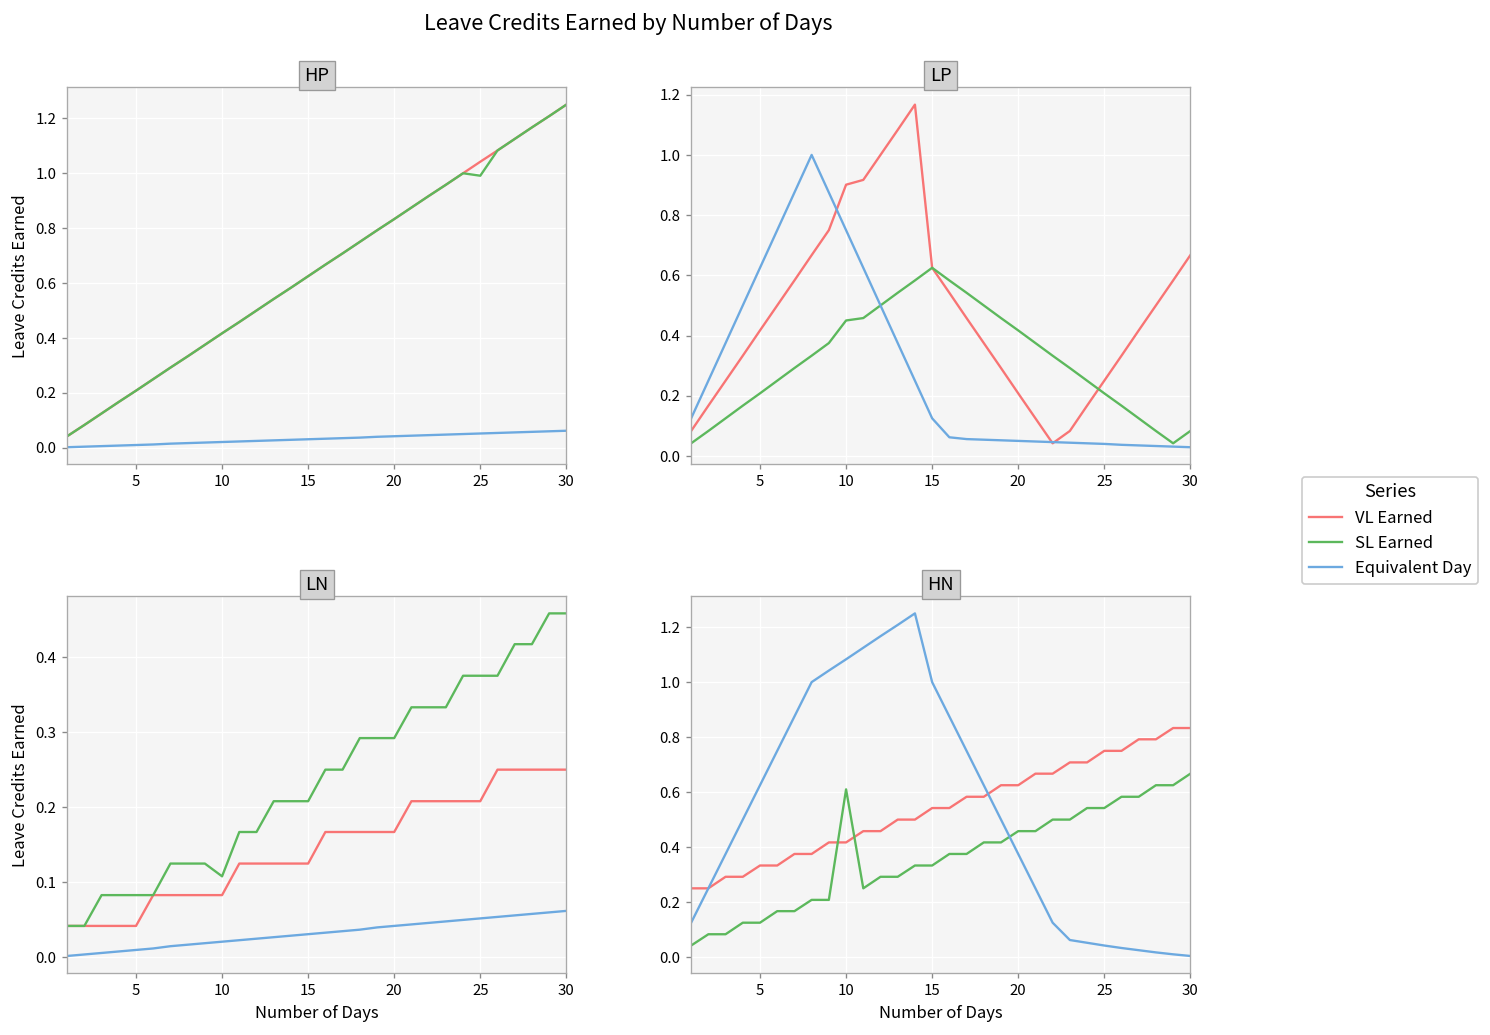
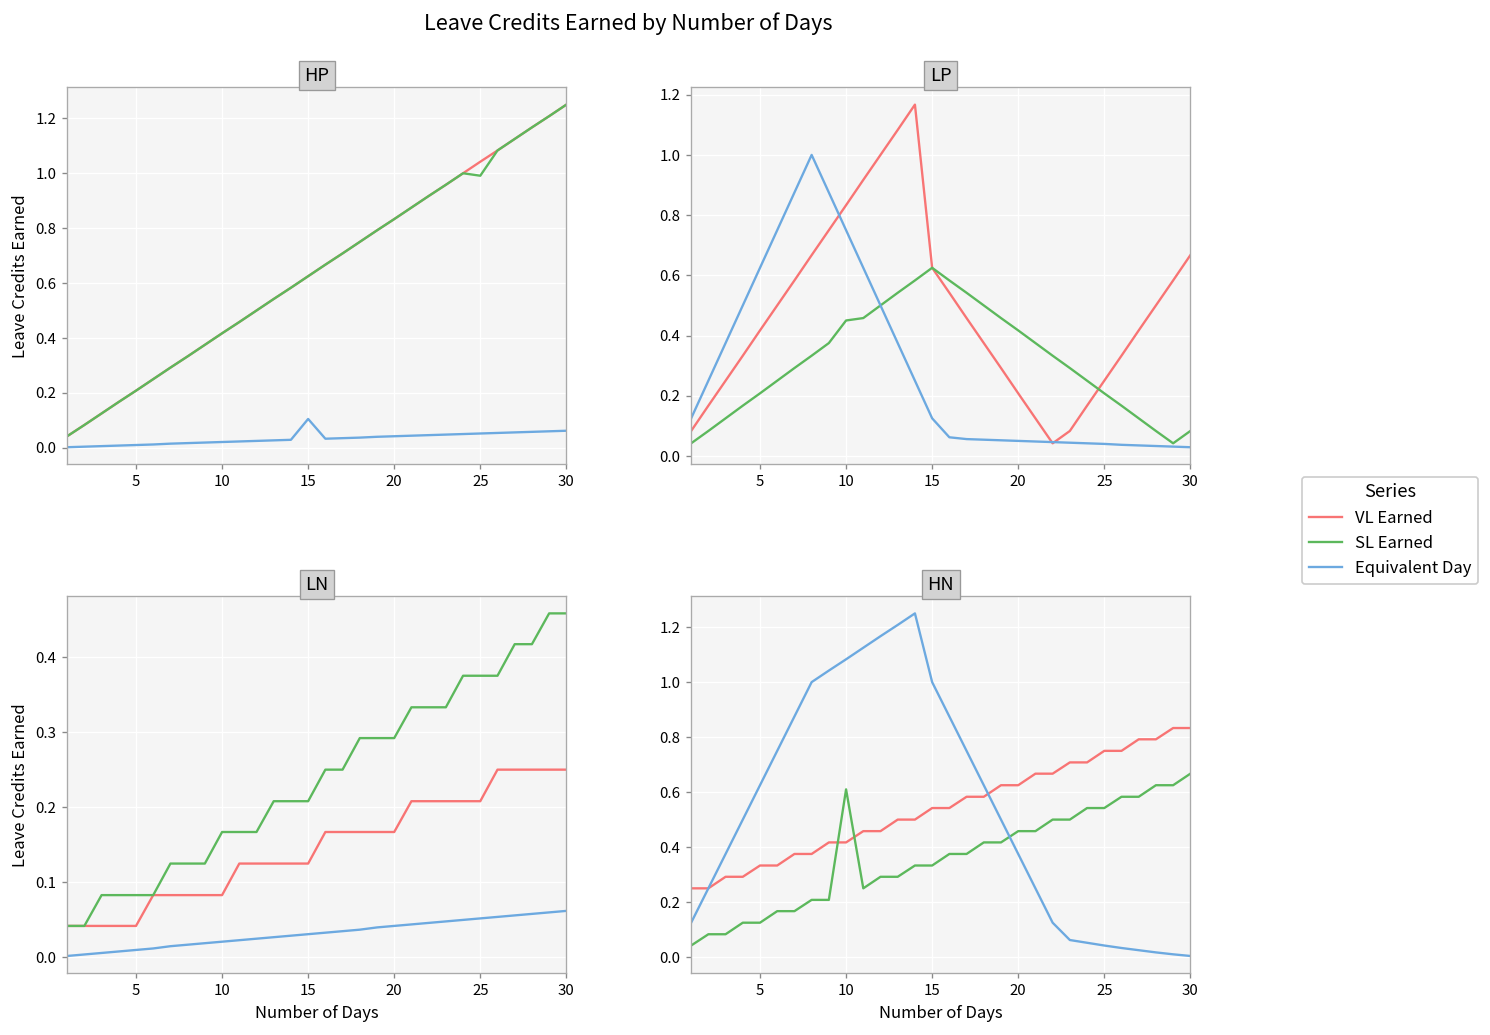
  {
    "HP": {
      "VL Earned": {
        "25": 1.04
      },
      "SL Earned": {
        "25": 0.99
      },
      "Equivalent Day": {
        "5": 0.01,
        "10": 0.02,
-       "15": 0.03,
+       "15": 0.11,
        "20": 0.04,
        "25": 0.05,
        "30": 0.06
      }
    },
    "LP": {
      "VL Earned": {
        "5": 0.42,
-       "10": 0.90,
+       "10": 0.83,
        "20": 0.21,
        "25": 0.25,
        "30": 0.67
      },
      "SL Earned": {
        "5": 0.21,
        "10": 0.45,
        "20": 0.42,
        "25": 0.21,
        "30": 0.08
      },
      "Equivalent Day": {
        "5": 0.63,
        "10": 0.75,
        "15": 0.13,
        "20": 0.05,
        "25": 0.04,
        "30": 0.03
      }
    },
    "LN": {
      "VL Earned": {
        "5": 0.04,
        "10": 0.08,
        "15": 0.13,
        "20": 0.17,
        "25": 0.21,
        "30": 0.25
      },
      "SL Earned": {
        "5": 0.08,
-       "10": 0.11,
+       "10": 0.17,
        "15": 0.21,
        "20": 0.29,
        "25": 0.38,
        "30": 0.46
      },
      "Equivalent Day": {
        "5": 0.01,
        "10": 0.02,
        "15": 0.03,
        "20": 0.04,
        "25": 0.05,
        "30": 0.06
      }
    },
    "HN": {
      "VL Earned": {
        "5": 0.33,
        "10": 0.42,
        "15": 0.54,
        "20": 0.63,
        "25": 0.75,
        "30": 0.83
      },
      "SL Earned": {
        "5": 0.13,
        "10": 0.61,
        "15": 0.33,
        "20": 0.46,
        "25": 0.54,
        "30": 0.67
      },
      "Equivalent Day": {
        "5": 0.63,
        "10": 1.08,
        "15": 1.00,
        "20": 0.38,
        "25": 0.04,
        "30": 0.00
      }
    }
  }
